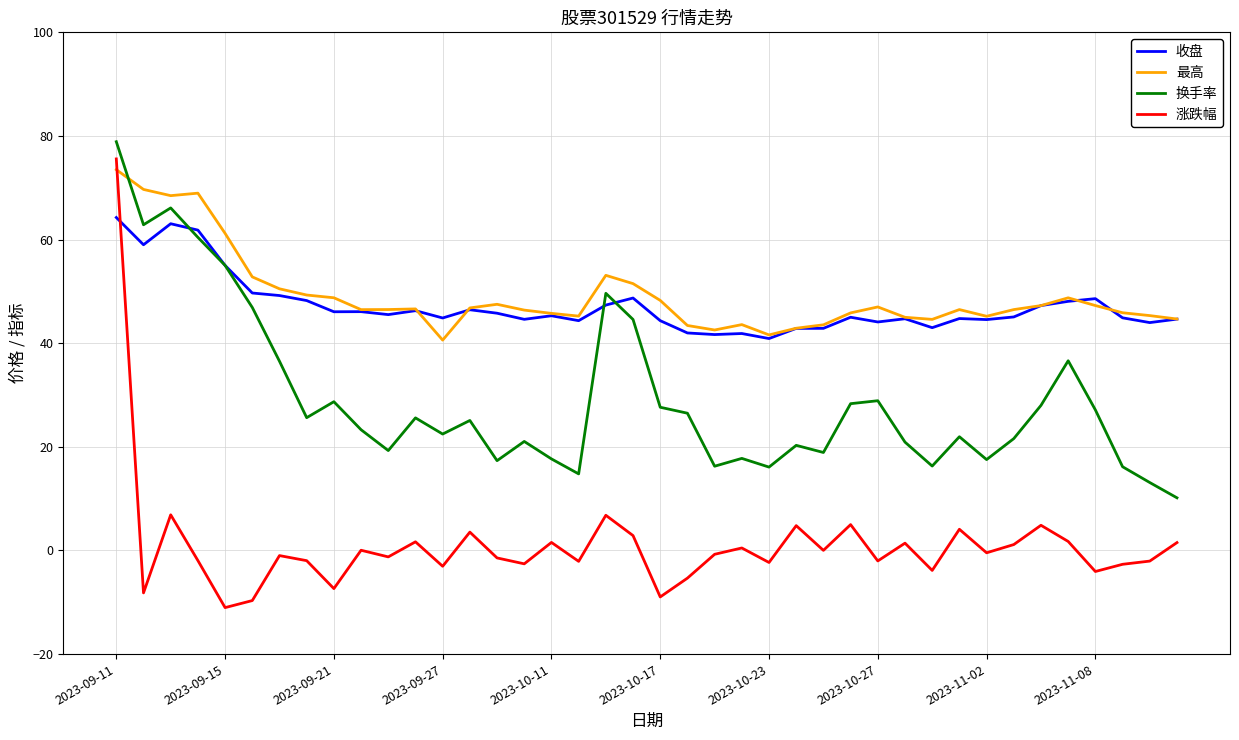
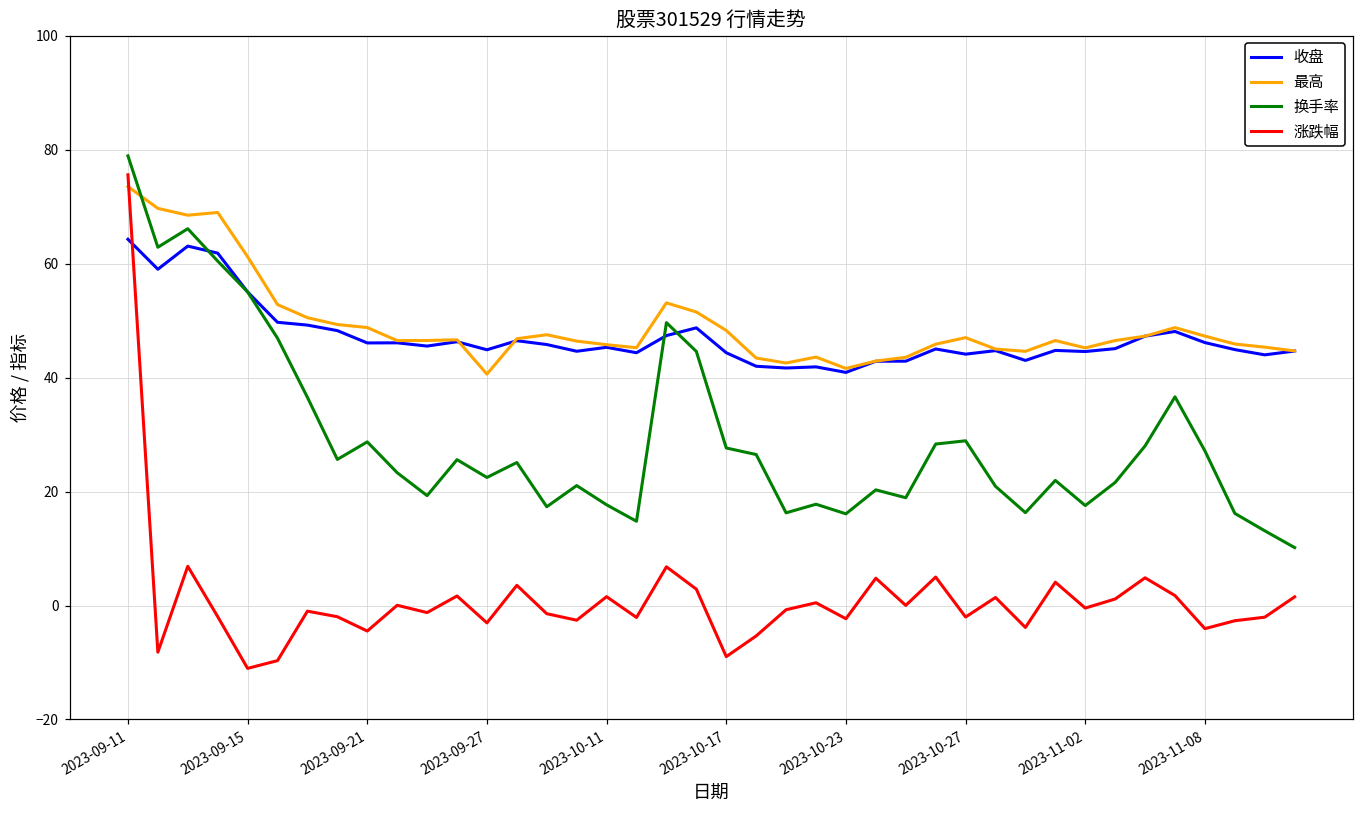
  {
    "收盘": {
      "2023-09-11": 64,
      "2023-09-21": 46,
      "2023-09-27": 45,
      "2023-10-17": 44,
      "2023-10-23": 41,
      "2023-10-27": 44,
      "2023-11-02": 45,
-     "2023-11-08": 49
+     "2023-11-08": 46
    },
    "最高": {
      "2023-09-11": 74,
      "2023-09-15": 61,
      "2023-09-21": 49,
      "2023-09-27": 41,
      "2023-10-17": 48,
      "2023-10-23": 42,
      "2023-10-27": 47,
      "2023-11-02": 45,
      "2023-11-08": 47
    },
    "换手率": {
      "2023-09-11": 79,
      "2023-09-21": 29,
      "2023-09-27": 22,
      "2023-10-11": 18,
      "2023-10-17": 28,
      "2023-10-23": 16,
      "2023-10-27": 29,
      "2023-11-02": 18,
      "2023-11-08": 27
    },
    "涨跌幅": {
      "2023-09-11": 76,
      "2023-09-15": -11,
-     "2023-09-21": -7,
+     "2023-09-21": -4,
      "2023-09-27": -3,
      "2023-10-11": 2,
      "2023-10-17": -9,
      "2023-10-23": -2,
      "2023-10-27": -2,
      "2023-11-02": 0,
      "2023-11-08": -4
    }
  }
